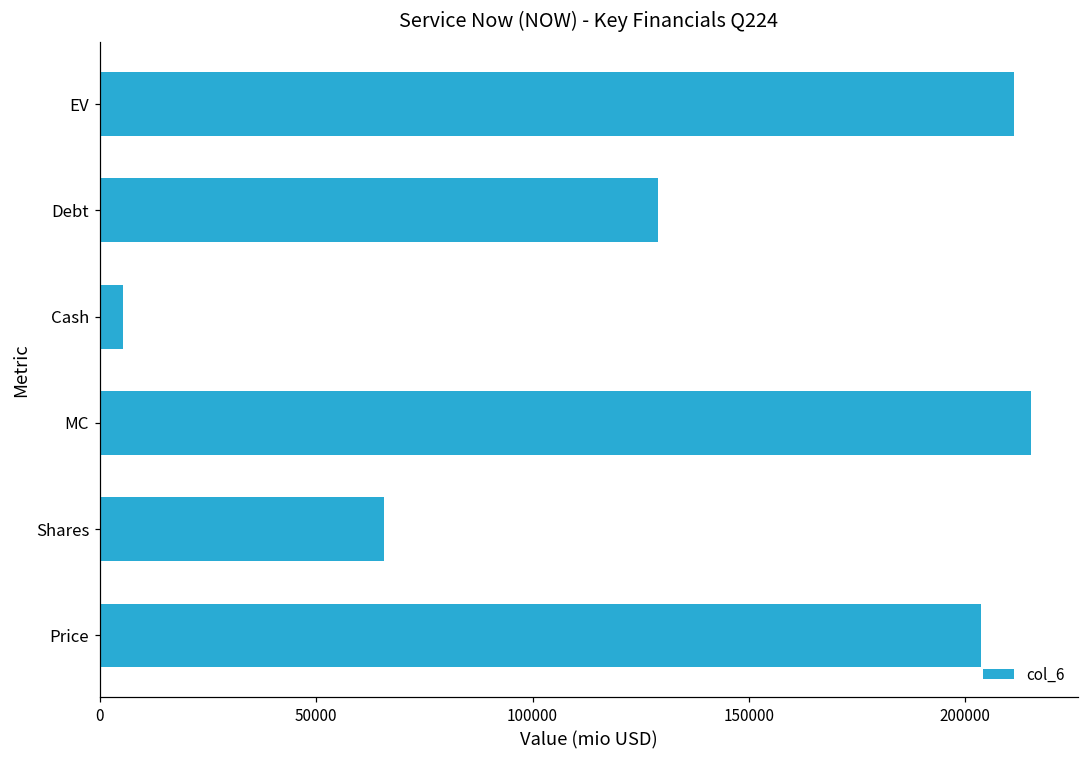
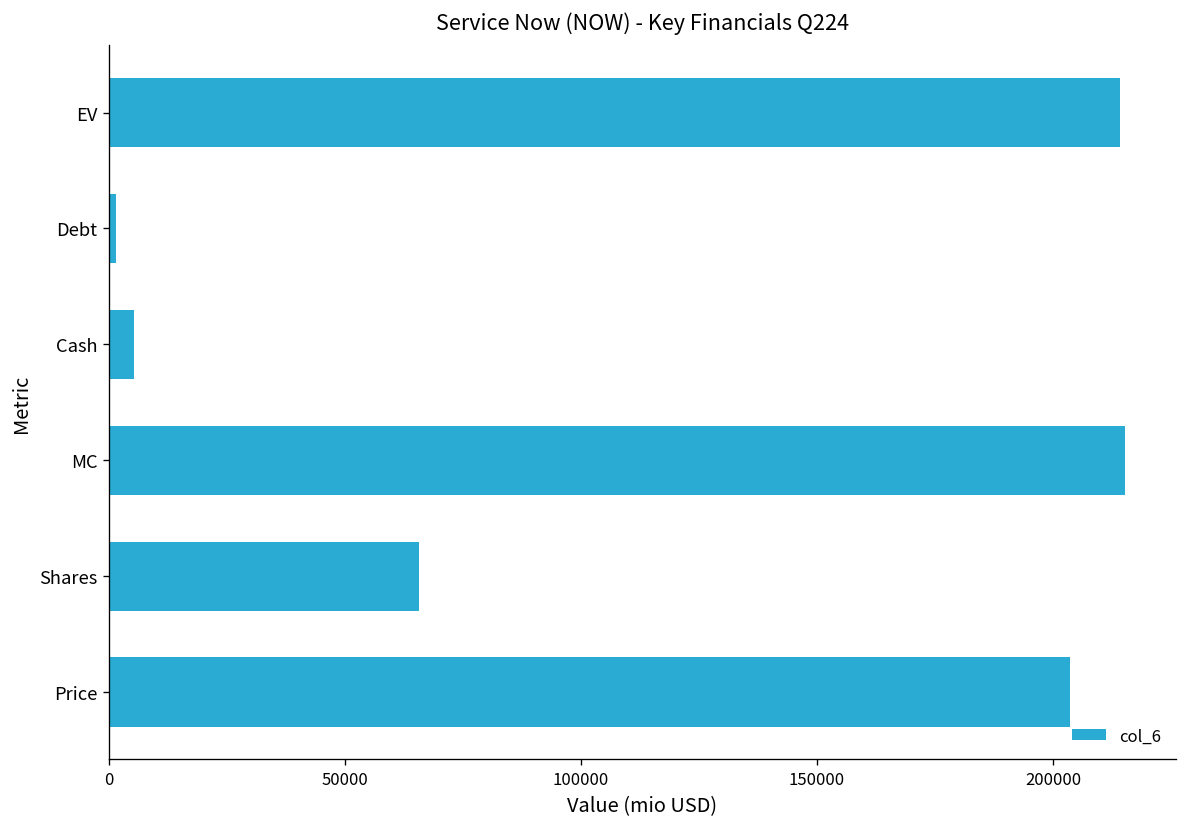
  {
-   "EV": 211000,
-   "Debt": 129000,
+   "EV": 214000,
+   "Debt": 1000,
    "Cash": 5000,
    "MC": 215000,
    "Shares": 66000,
    "Price": 204000
  }
